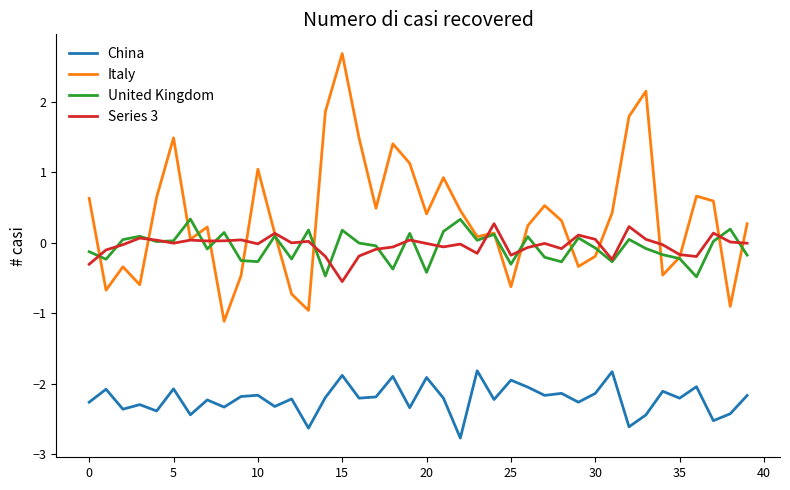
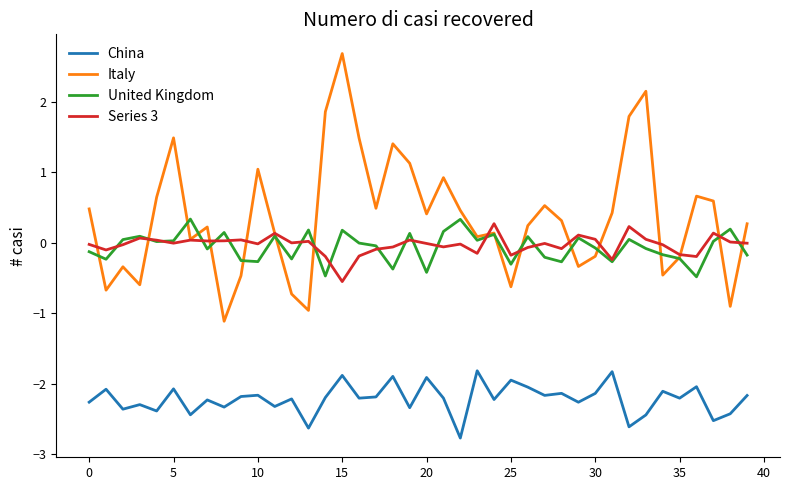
  {
    "China": {
      "0": -2.3,
      "5": -2.1,
      "10": -2.2,
      "15": -1.9,
      "20": -1.9,
      "25": -2.0,
      "30": -2.1,
      "35": -2.2
    },
    "Italy": {
-     "0": 0.6,
+     "0": 0.5,
      "5": 1.5,
      "10": 1.0,
      "15": 2.7,
      "20": 0.4,
      "25": -0.6,
      "30": -0.2
    },
    "United Kingdom": {
      "0": -0.1,
      "10": -0.3,
      "15": 0.2,
      "20": -0.4,
      "25": -0.3,
      "30": -0.1
    },
    "Series 3": {
-     "0": -0.3,
+     "0": 0.0,
      "10": 0.0,
      "15": -0.6,
      "20": 0.0,
      "25": -0.2,
      "30": 0.0,
      "35": -0.2
    }
  }
